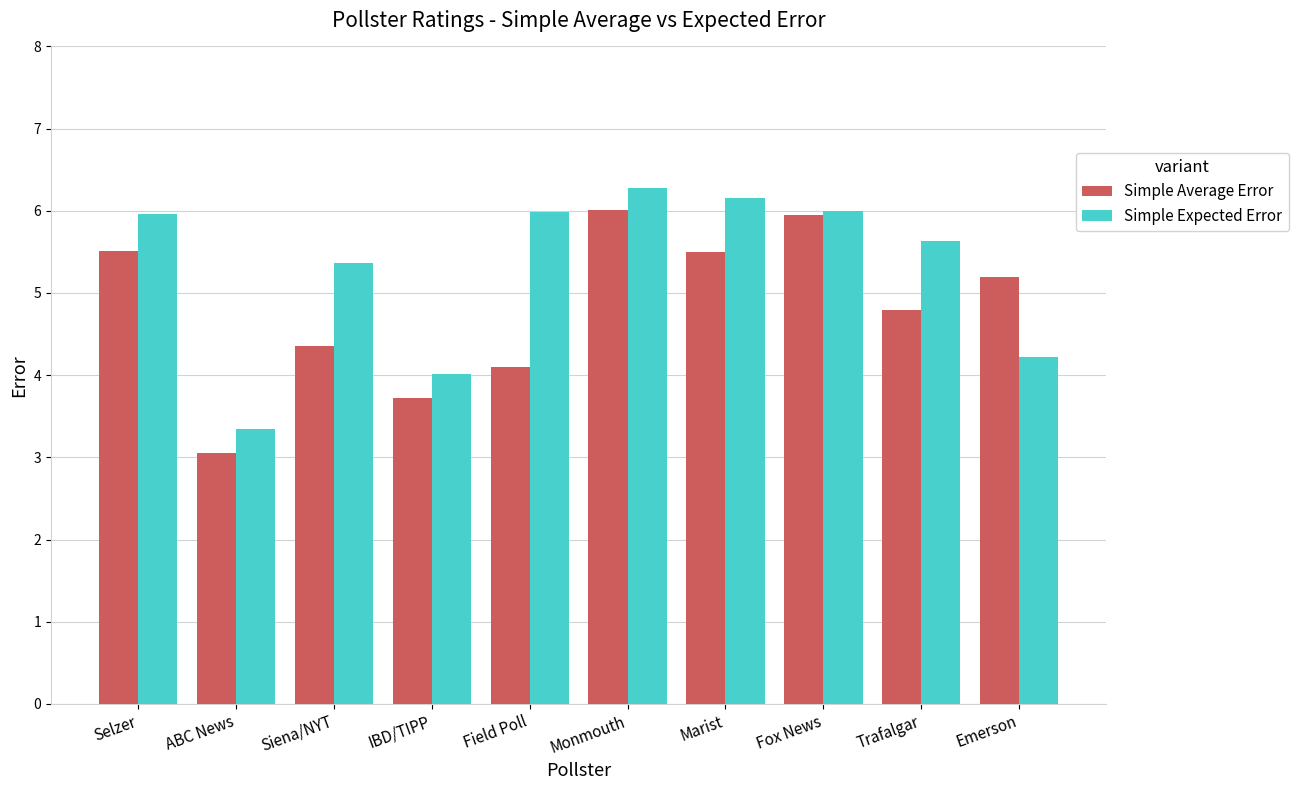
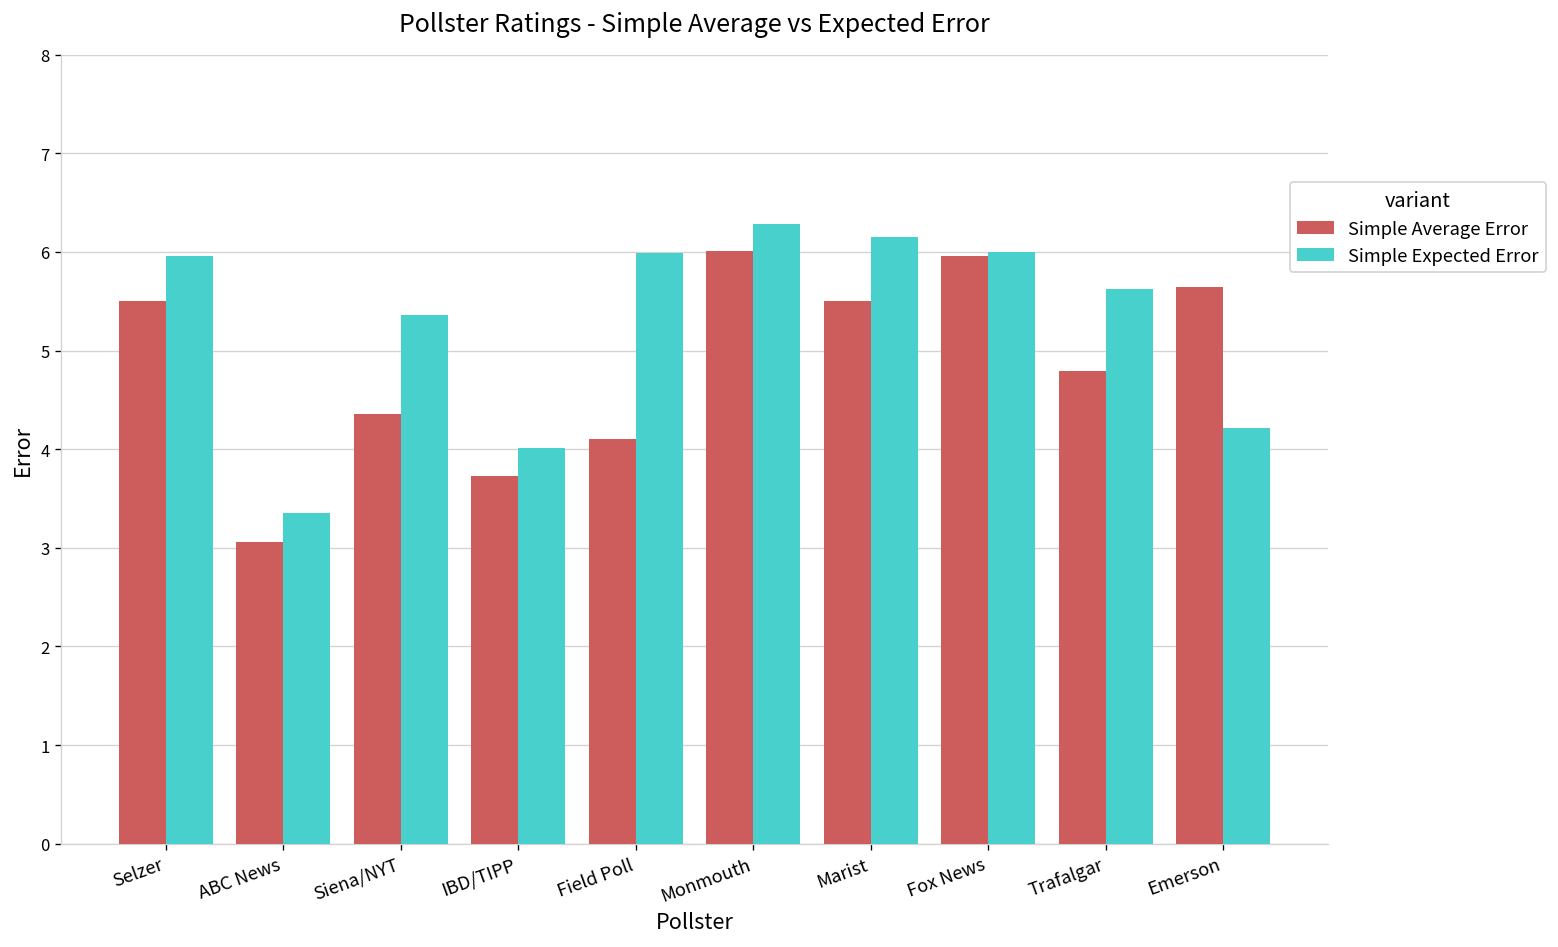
  {
    "Simple Average Error": {
      "Selzer": 5.5,
      "ABC News": 3.1,
      "Siena/NYT": 4.4,
      "IBD/TIPP": 3.7,
      "Field Poll": 4.1,
      "Monmouth": 6.0,
      "Marist": 5.5,
      "Fox News": 6.0,
      "Trafalgar": 4.8,
-     "Emerson": 5.2
+     "Emerson": 5.6
    },
    "Simple Expected Error": {
      "Selzer": 6.0,
      "ABC News": 3.3,
      "Siena/NYT": 5.4,
      "IBD/TIPP": 4.0,
      "Field Poll": 6.0,
      "Monmouth": 6.3,
      "Marist": 6.2,
      "Fox News": 6.0,
      "Trafalgar": 5.6,
      "Emerson": 4.2
    }
  }
